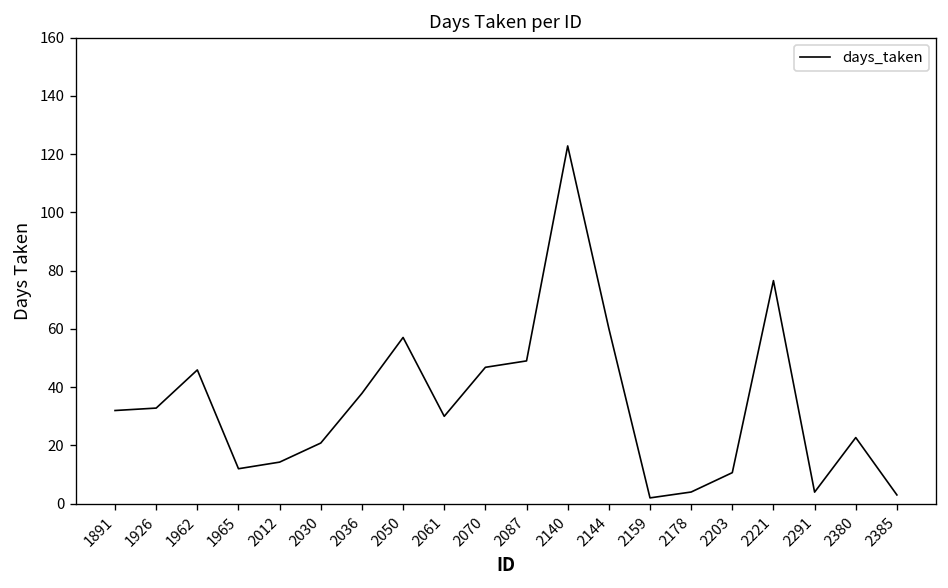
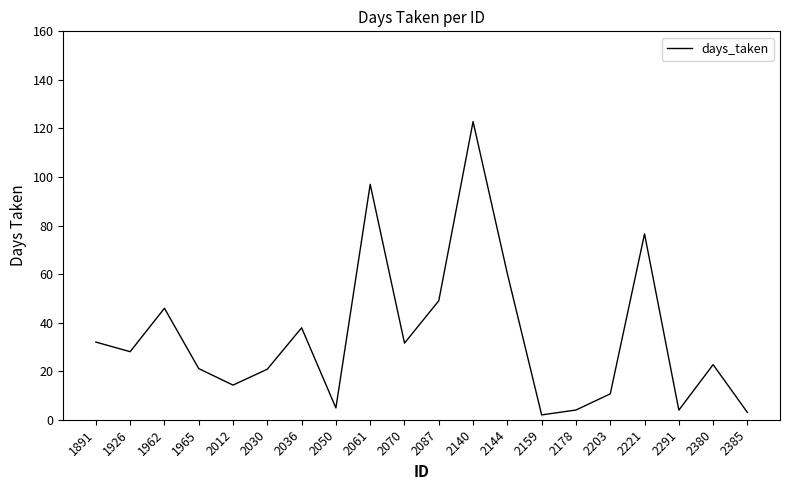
  {
    "1891": 32,
-   "1926": 33,
+   "1926": 28,
    "1962": 46,
-   "1965": 12,
+   "1965": 21,
    "2012": 14,
    "2030": 21,
    "2036": 38,
-   "2050": 57,
-   "2061": 30,
-   "2070": 47,
+   "2050": 5,
+   "2061": 97,
+   "2070": 32,
    "2087": 49,
    "2140": 123,
    "2144": 60,
    "2159": 2,
    "2178": 4,
    "2203": 11,
    "2221": 77,
    "2291": 4,
    "2380": 23,
    "2385": 3
  }
